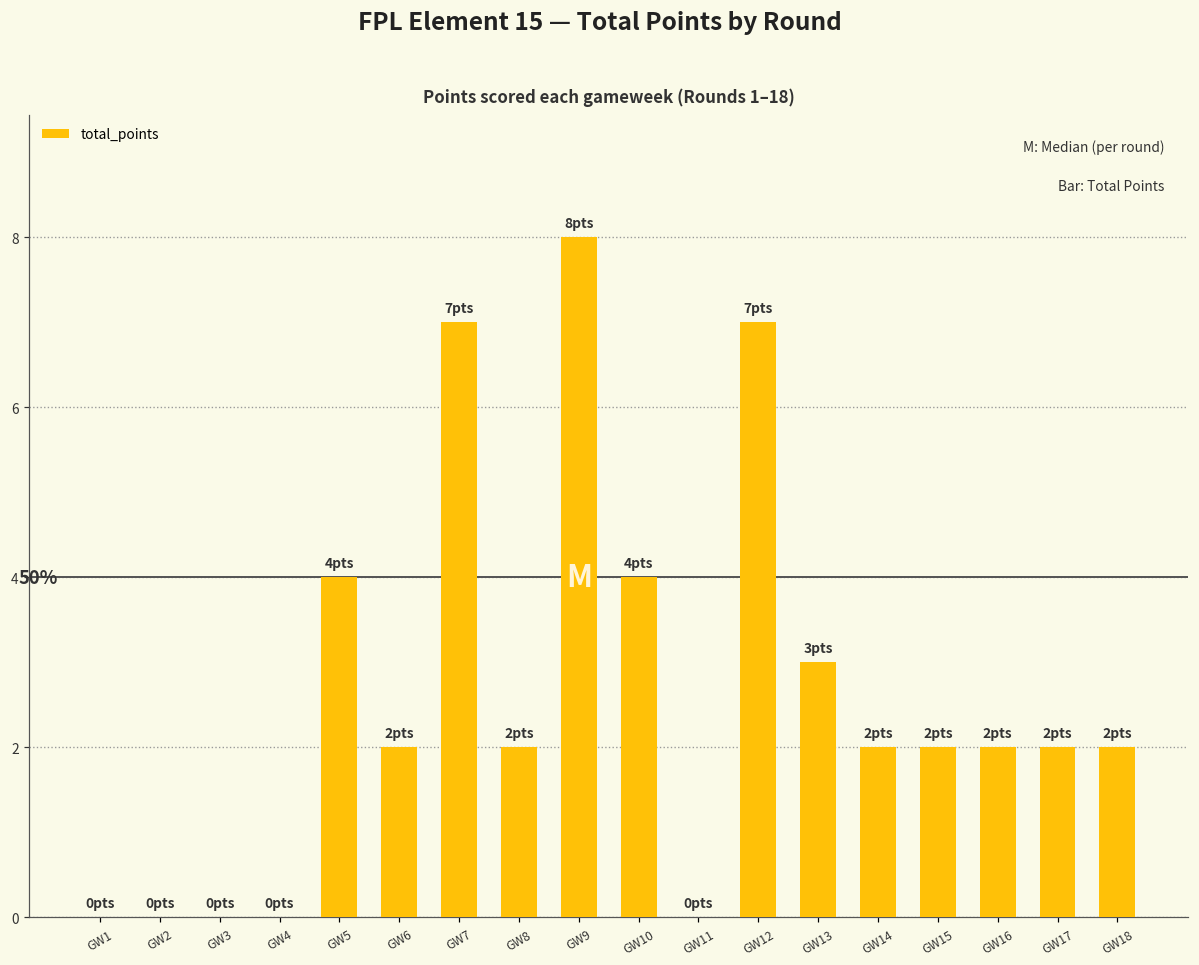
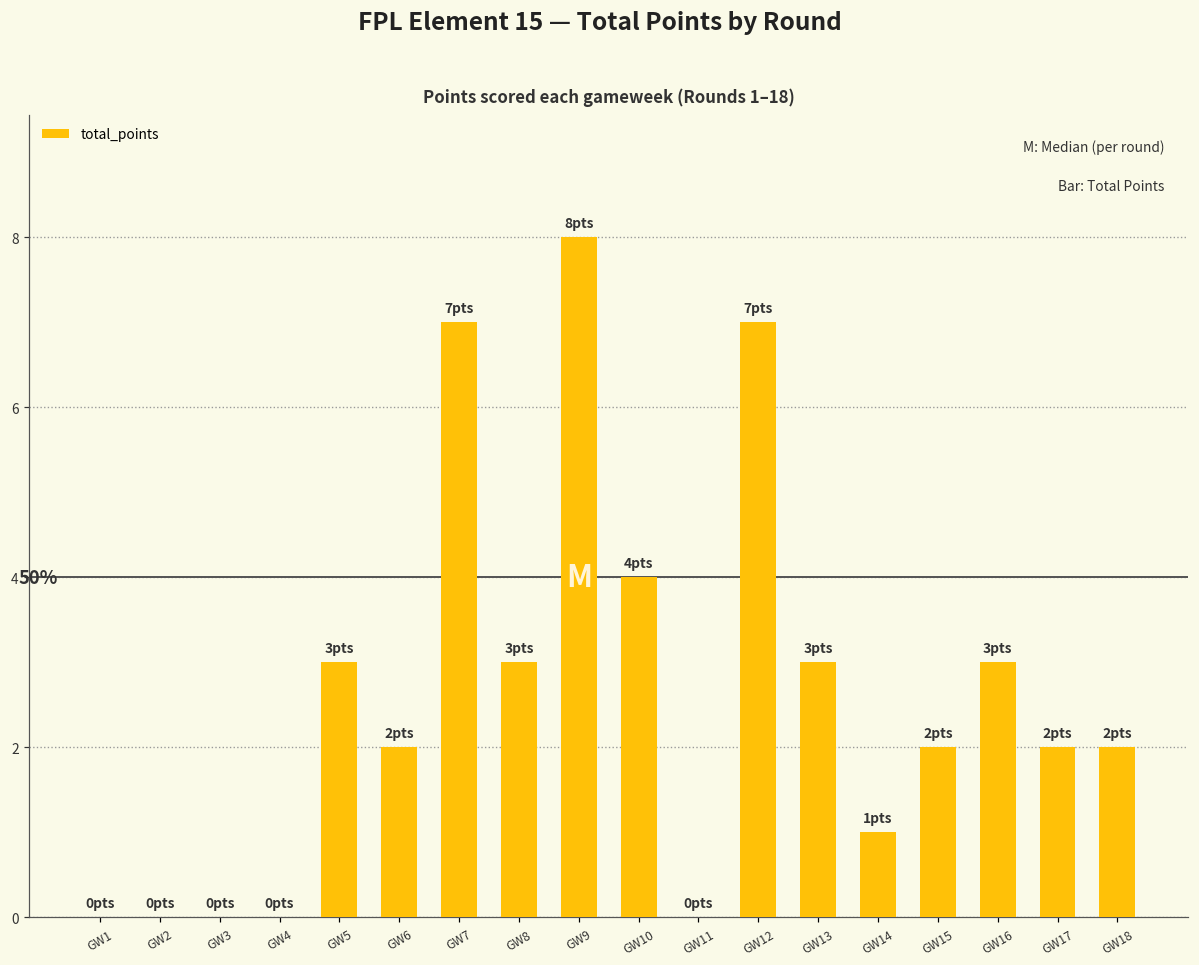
  {
    "GW1": 0,
    "GW2": 0,
    "GW3": 0,
    "GW4": 0,
-   "GW5": 4,
+   "GW5": 3,
    "GW6": 2,
    "GW7": 7,
-   "GW8": 2,
+   "GW8": 3,
    "GW9": 8,
    "GW10": 4,
    "GW11": 0,
    "GW12": 7,
    "GW13": 3,
-   "GW14": 2,
+   "GW14": 1,
    "GW15": 2,
-   "GW16": 2,
+   "GW16": 3,
    "GW17": 2,
    "GW18": 2
  }
